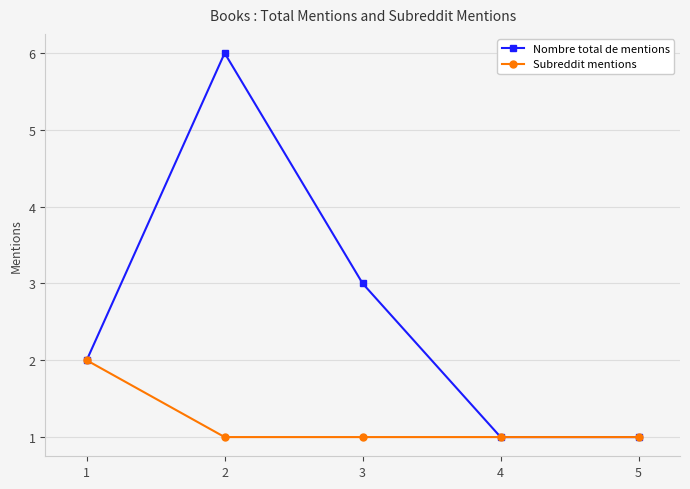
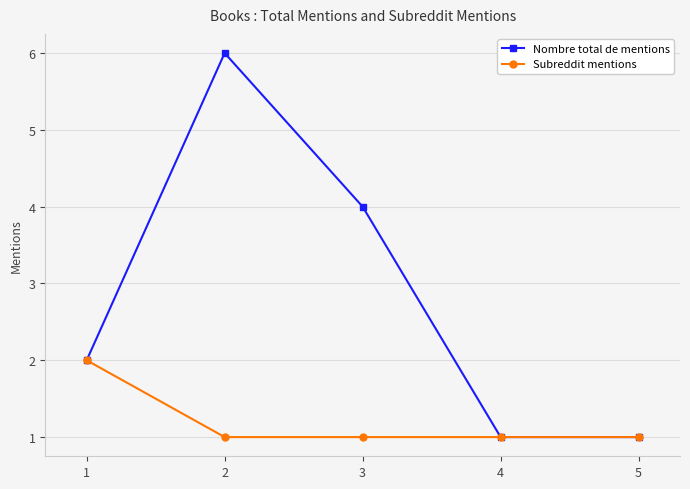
  {
    "Nombre total de mentions": {
      "2": 6,
-     "3": 3
+     "3": 4
    },
    "Subreddit mentions": {
      "2": 1,
      "3": 1
    }
  }
